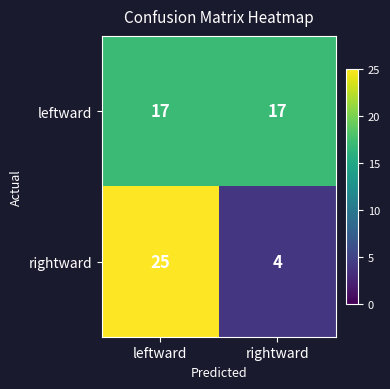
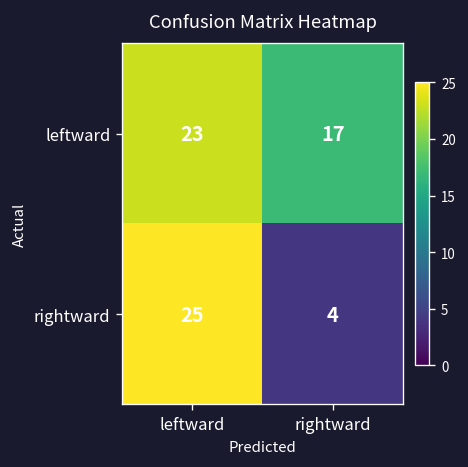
  {
    "leftward": {
-     "leftward": 17,
+     "leftward": 23,
      "rightward": 17
    },
    "rightward": {
      "leftward": 25,
      "rightward": 4
    }
  }
